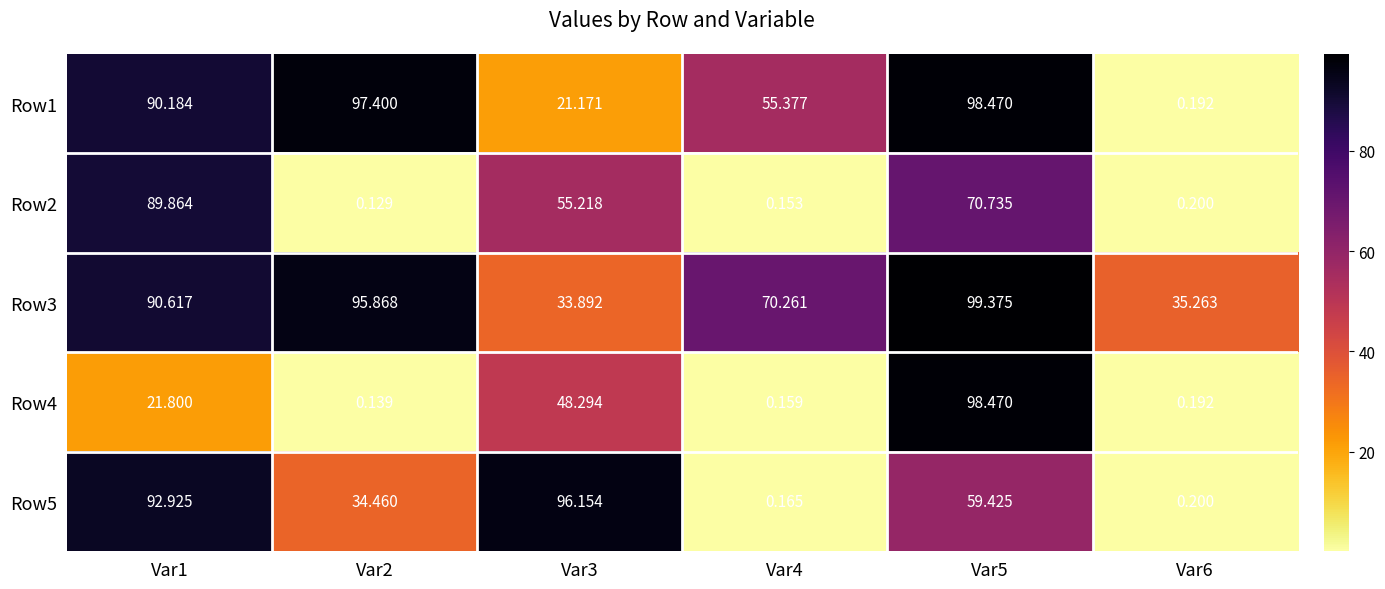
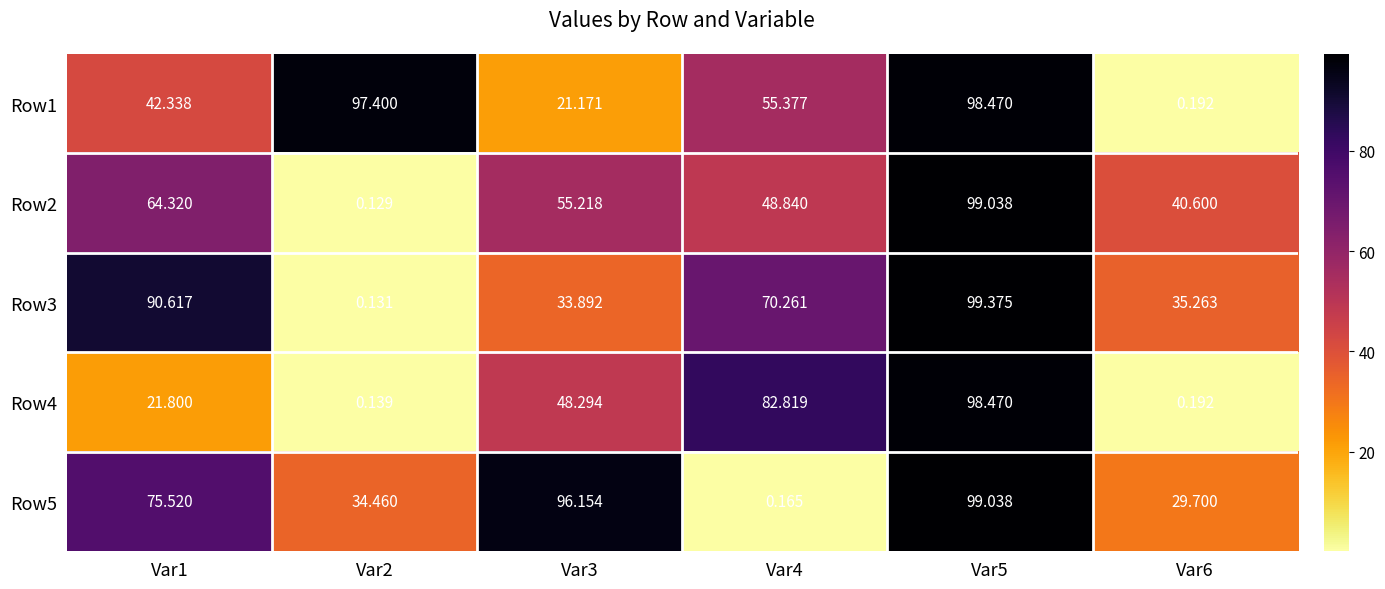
  {
    "Row1": {
-     "Var1": 90.184,
+     "Var1": 42.338,
      "Var2": 97.400,
      "Var3": 21.171,
      "Var4": 55.377,
      "Var5": 98.470,
      "Var6": 0.192
    },
    "Row2": {
-     "Var1": 89.864,
+     "Var1": 64.320,
      "Var2": 0.129,
      "Var3": 55.218,
-     "Var4": 0.153,
-     "Var5": 70.735,
-     "Var6": 0.200
+     "Var4": 48.840,
+     "Var5": 99.038,
+     "Var6": 40.600
    },
    "Row3": {
      "Var1": 90.617,
-     "Var2": 95.868,
+     "Var2": 0.131,
      "Var3": 33.892,
      "Var4": 70.261,
      "Var5": 99.375,
      "Var6": 35.263
    },
    "Row4": {
      "Var1": 21.800,
      "Var2": 0.139,
      "Var3": 48.294,
-     "Var4": 0.159,
+     "Var4": 82.819,
      "Var5": 98.470,
      "Var6": 0.192
    },
    "Row5": {
-     "Var1": 92.925,
+     "Var1": 75.520,
      "Var2": 34.460,
      "Var3": 96.154,
      "Var4": 0.165,
-     "Var5": 59.425,
-     "Var6": 0.200
+     "Var5": 99.038,
+     "Var6": 29.700
    }
  }
